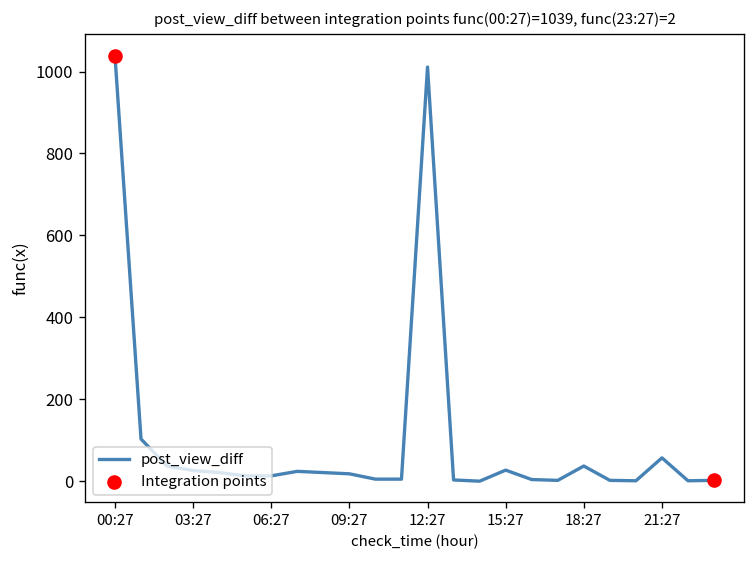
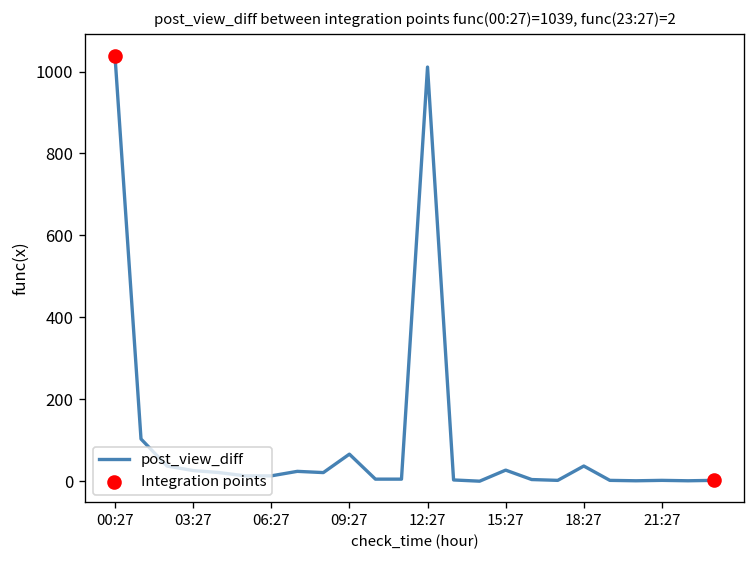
  {
    "post_view_diff": {
-     "09:27": 20,
+     "09:27": 70,
      "12:27": 1010,
      "15:27": 30,
      "18:27": 40,
-     "21:27": 60
+     "21:27": 0
    }
  }
